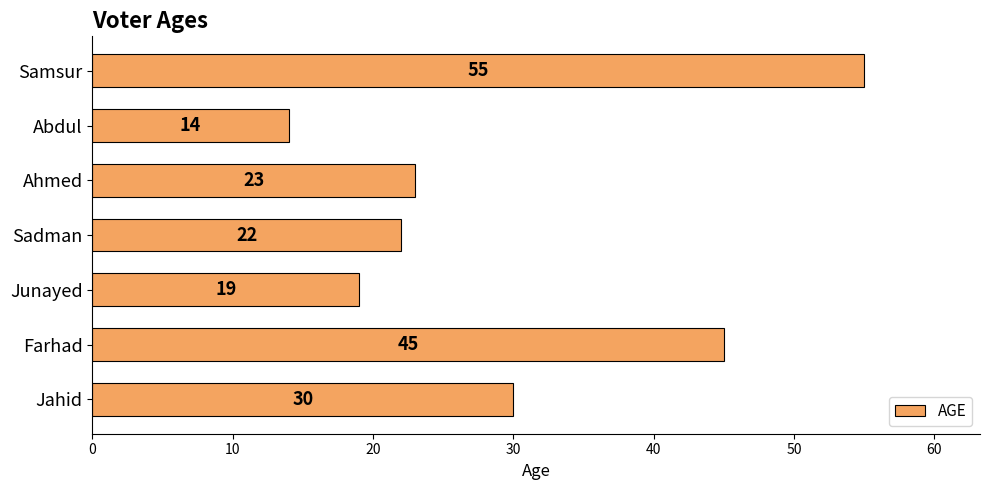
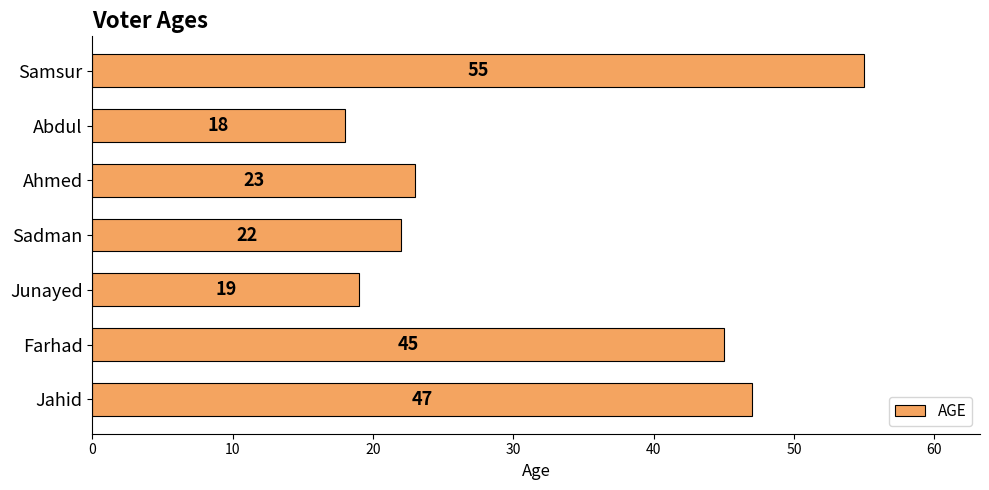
  {
    "Samsur": 55,
-   "Abdul": 14,
+   "Abdul": 18,
    "Ahmed": 23,
    "Sadman": 22,
    "Junayed": 19,
    "Farhad": 45,
-   "Jahid": 30
+   "Jahid": 47
  }
